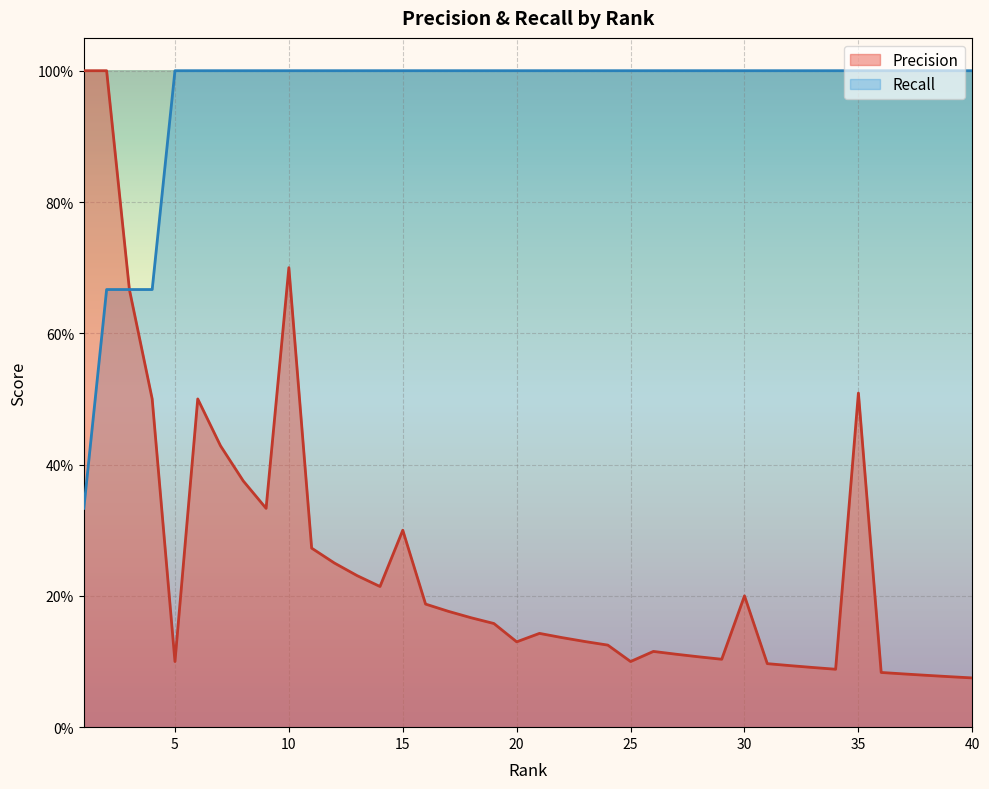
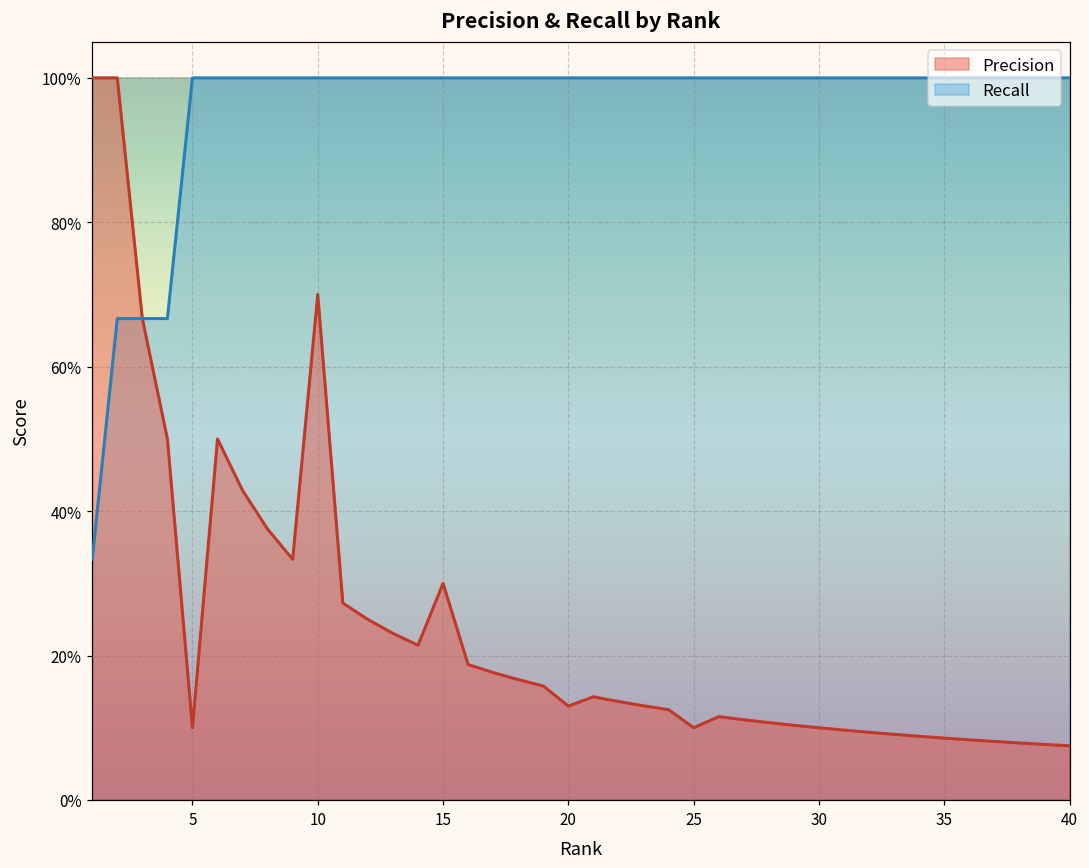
  {
    "Precision": {
      "5": "10%",
      "10": "70%",
      "15": "30%",
      "20": "13%",
      "25": "10%",
-     "30": "20%",
-     "35": "51%",
+     "30": "10%",
+     "35": "9%",
      "40": "8%"
    },
    "Recall": {
      "5": "100%",
      "10": "100%",
      "15": "100%",
      "20": "100%",
      "25": "100%",
      "30": "100%",
      "40": "100%"
    }
  }
